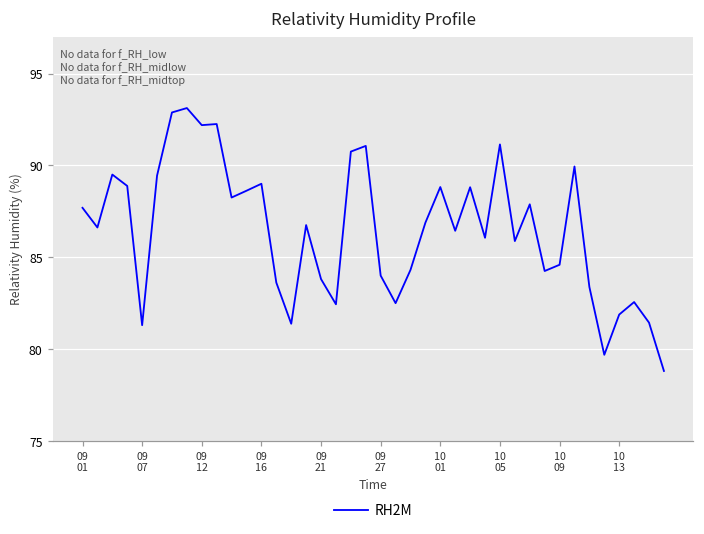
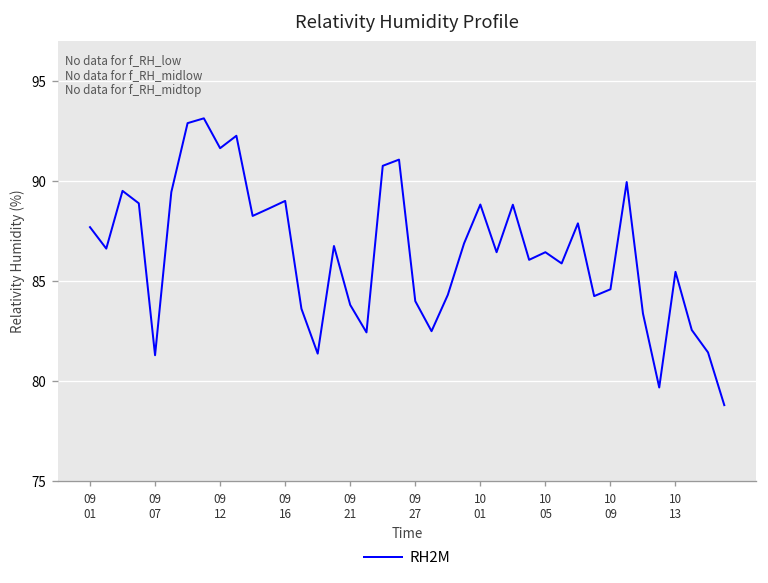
  {
    "09 01": 87.7,
    "09 07": 81.3,
-   "09 12": 92.2,
+   "09 12": 91.6,
    "09 16": 89.0,
    "09 21": 83.8,
    "09 27": 84.0,
    "10 01": 88.8,
-   "10 05": 91.1,
+   "10 05": 86.4,
    "10 09": 84.6,
-   "10 13": 81.9
+   "10 13": 85.5
  }
